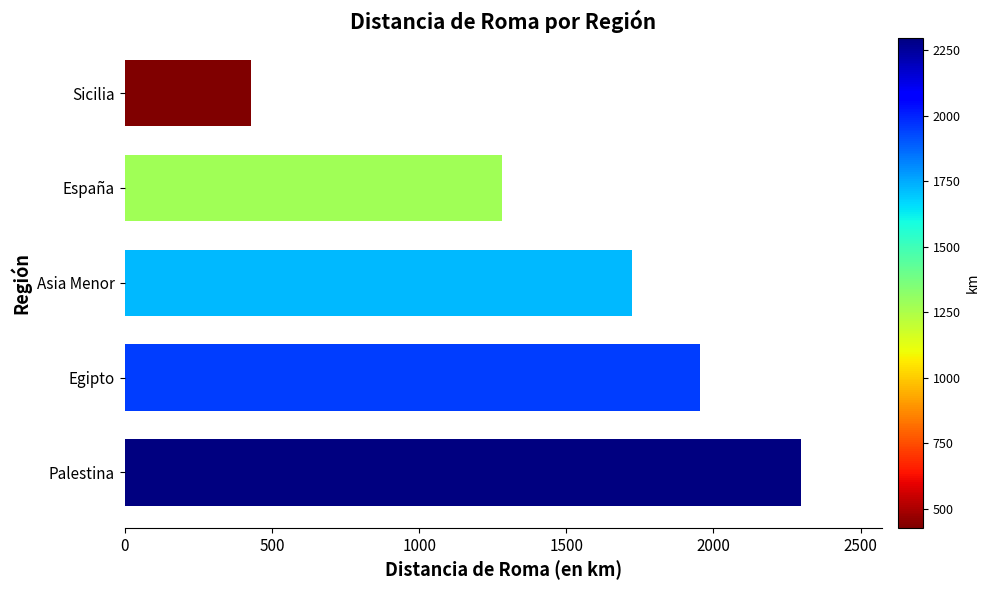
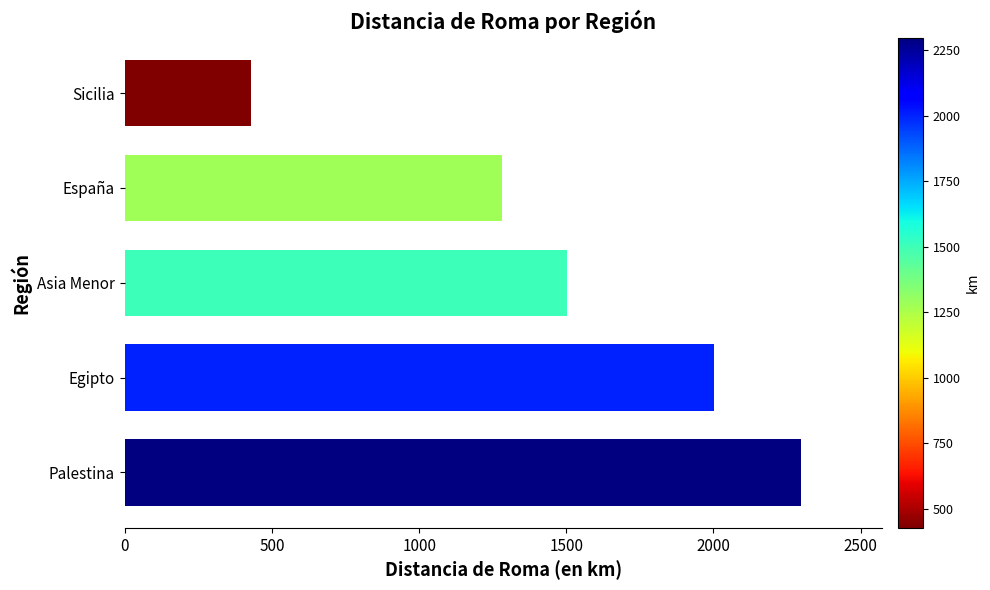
  {
    "Sicilia": 430,
    "España": 1280,
-   "Asia Menor": 1720,
-   "Egipto": 1950,
+   "Asia Menor": 1500,
+   "Egipto": 2000,
    "Palestina": 2300
  }
